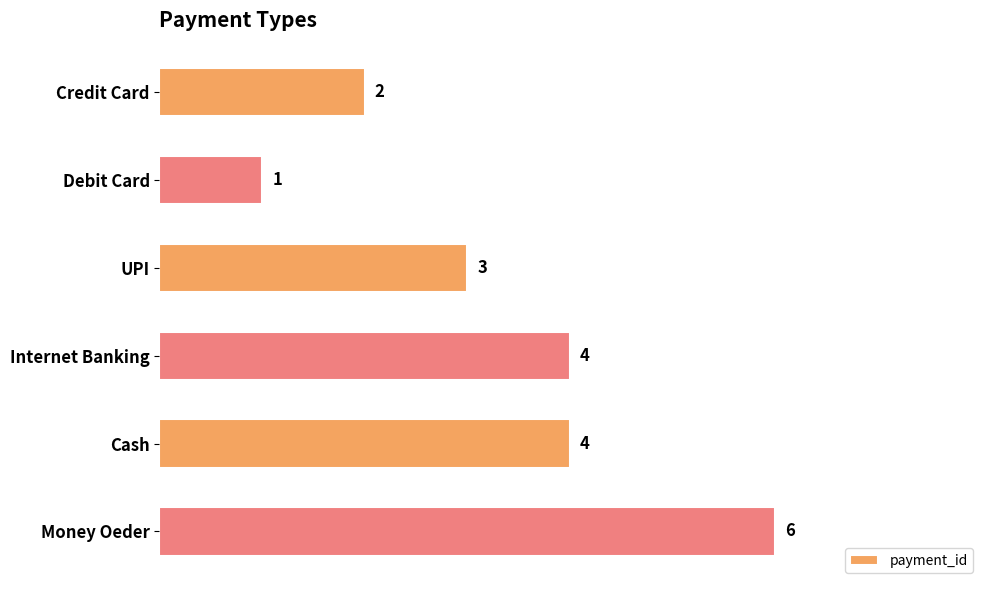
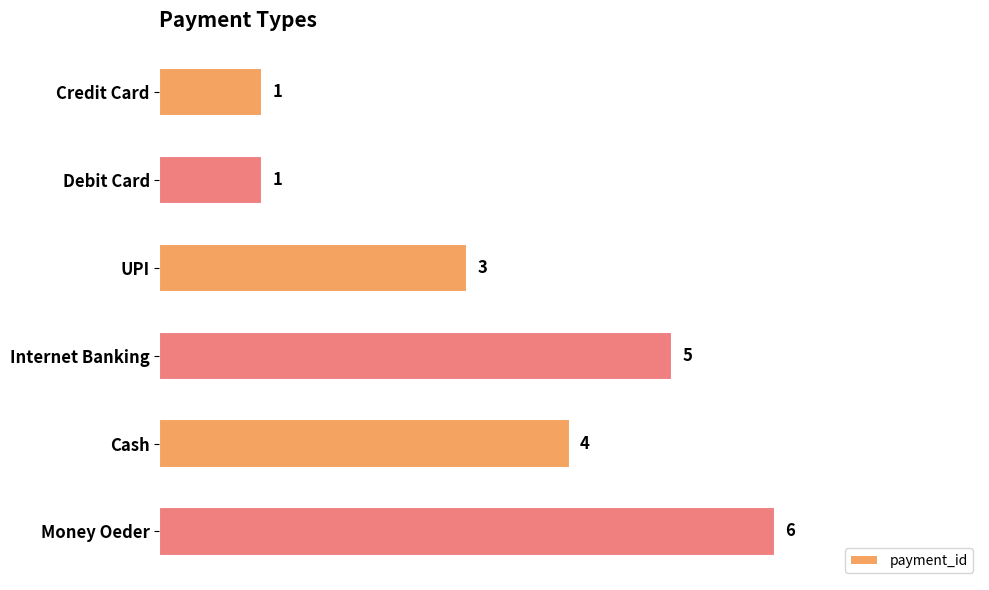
  {
-   "Credit Card": 2,
+   "Credit Card": 1,
    "Debit Card": 1,
    "UPI": 3,
-   "Internet Banking": 4,
+   "Internet Banking": 5,
    "Cash": 4,
    "Money Oeder": 6
  }
